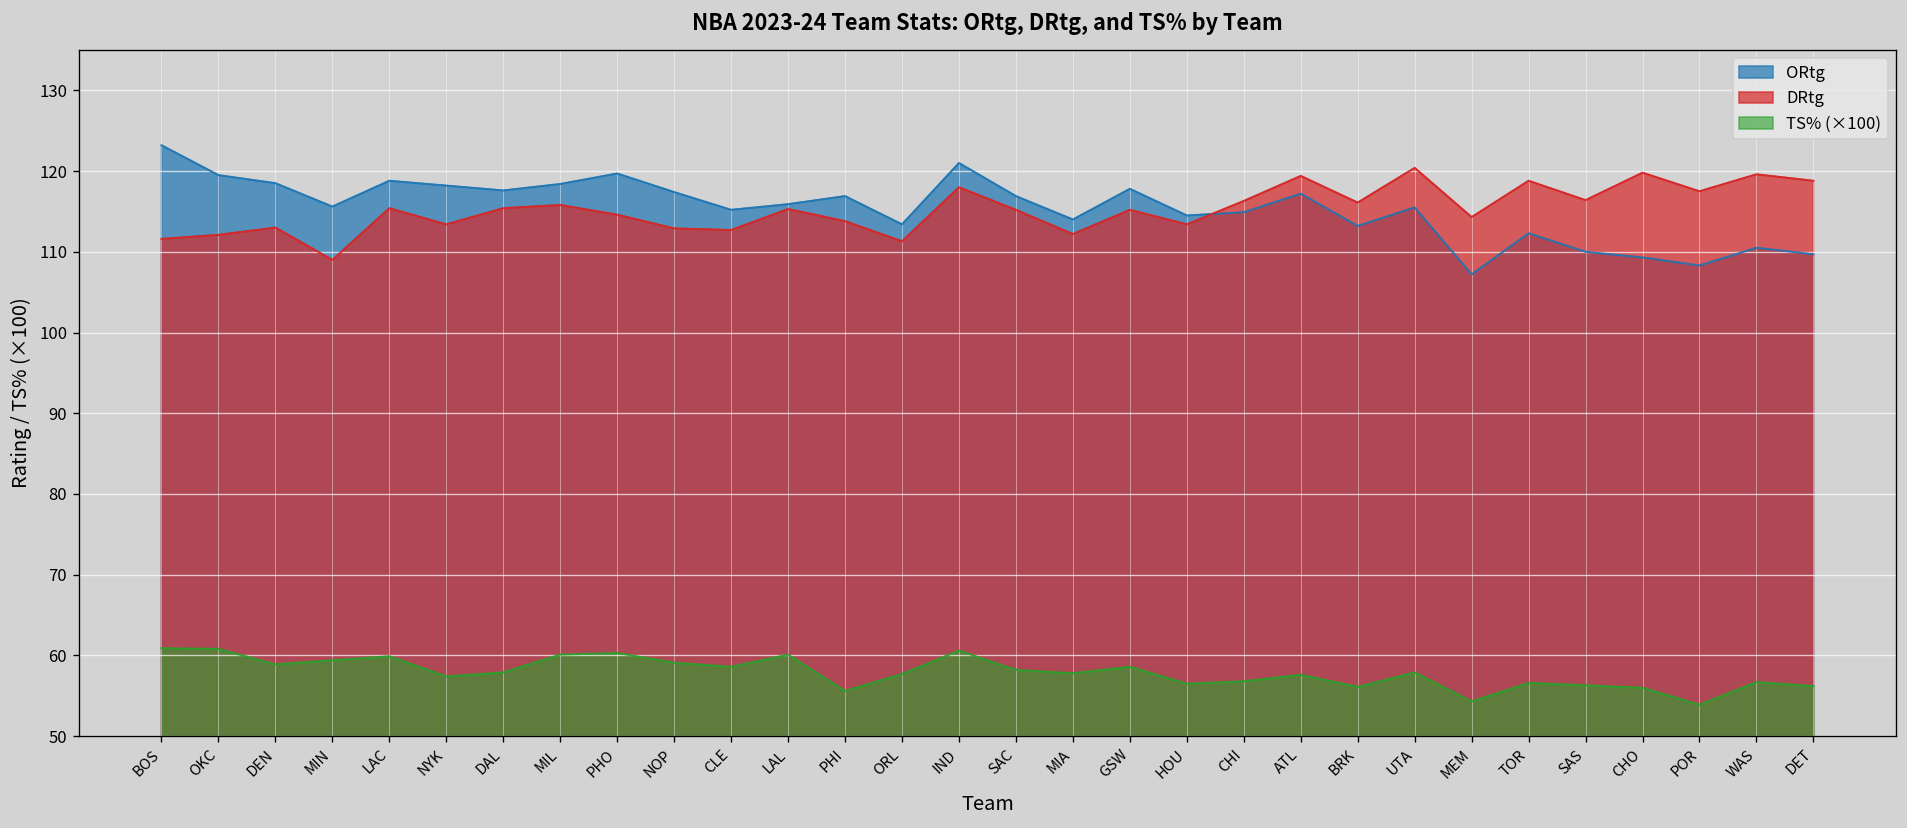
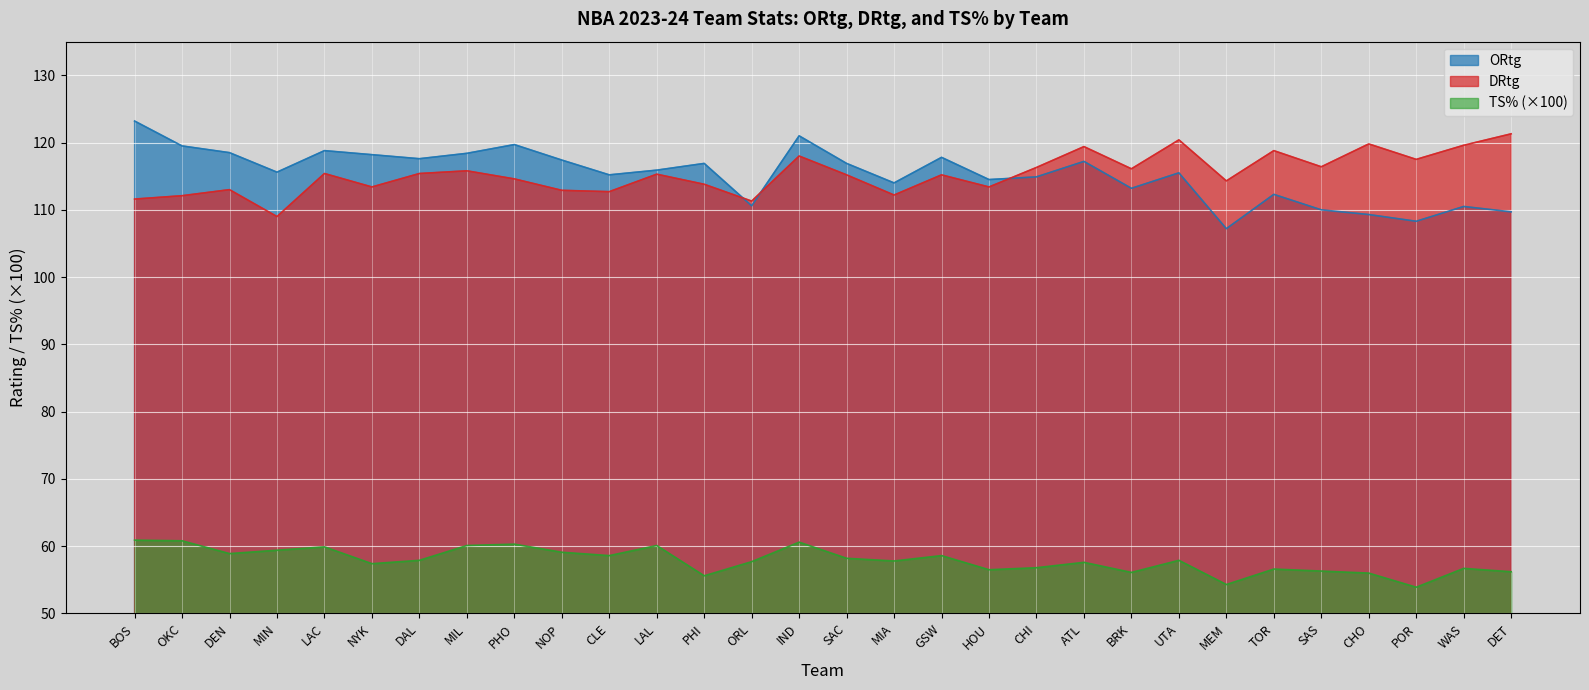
  {
    "ORtg": {
      "BOS": 123,
      "OKC": 120,
      "DEN": 119,
      "MIN": 116,
      "LAC": 119,
      "NYK": 118,
      "DAL": 118,
      "MIL": 118,
      "PHO": 120,
      "NOP": 117,
      "CLE": 115,
      "LAL": 116,
      "PHI": 117,
-     "ORL": 113,
+     "ORL": 111,
      "IND": 121,
      "SAC": 117,
      "MIA": 114,
      "GSW": 118,
      "HOU": 115,
      "CHI": 115,
      "ATL": 117,
      "BRK": 113,
      "UTA": 116,
      "MEM": 107,
      "TOR": 112,
      "SAS": 110,
      "CHO": 109,
      "POR": 108,
      "WAS": 111,
      "DET": 110
    },
    "DRtg": {
      "BOS": 112,
      "OKC": 112,
      "DEN": 113,
      "MIN": 109,
      "LAC": 115,
      "NYK": 113,
      "DAL": 115,
      "MIL": 116,
      "PHO": 115,
      "NOP": 113,
      "CLE": 113,
      "LAL": 115,
      "PHI": 114,
      "ORL": 111,
      "IND": 118,
      "SAC": 115,
      "MIA": 112,
      "GSW": 115,
      "HOU": 113,
      "CHI": 116,
      "ATL": 119,
      "BRK": 116,
      "UTA": 120,
      "MEM": 114,
      "TOR": 119,
      "SAS": 116,
      "CHO": 120,
      "POR": 118,
      "WAS": 120,
-     "DET": 119
+     "DET": 121
    },
    "TS% (×100)": {
      "BOS": 61,
      "OKC": 61,
      "DEN": 59,
      "MIN": 59,
      "LAC": 60,
      "NYK": 57,
      "DAL": 58,
      "MIL": 60,
      "PHO": 60,
      "NOP": 59,
      "CLE": 59,
      "LAL": 60,
      "PHI": 56,
      "ORL": 58,
      "IND": 61,
      "SAC": 58,
      "MIA": 58,
      "GSW": 59,
      "HOU": 56,
      "CHI": 57,
      "ATL": 58,
      "BRK": 56,
      "UTA": 58,
      "MEM": 54,
      "TOR": 57,
      "SAS": 56,
      "CHO": 56,
      "POR": 54,
      "WAS": 57,
      "DET": 56
    }
  }
